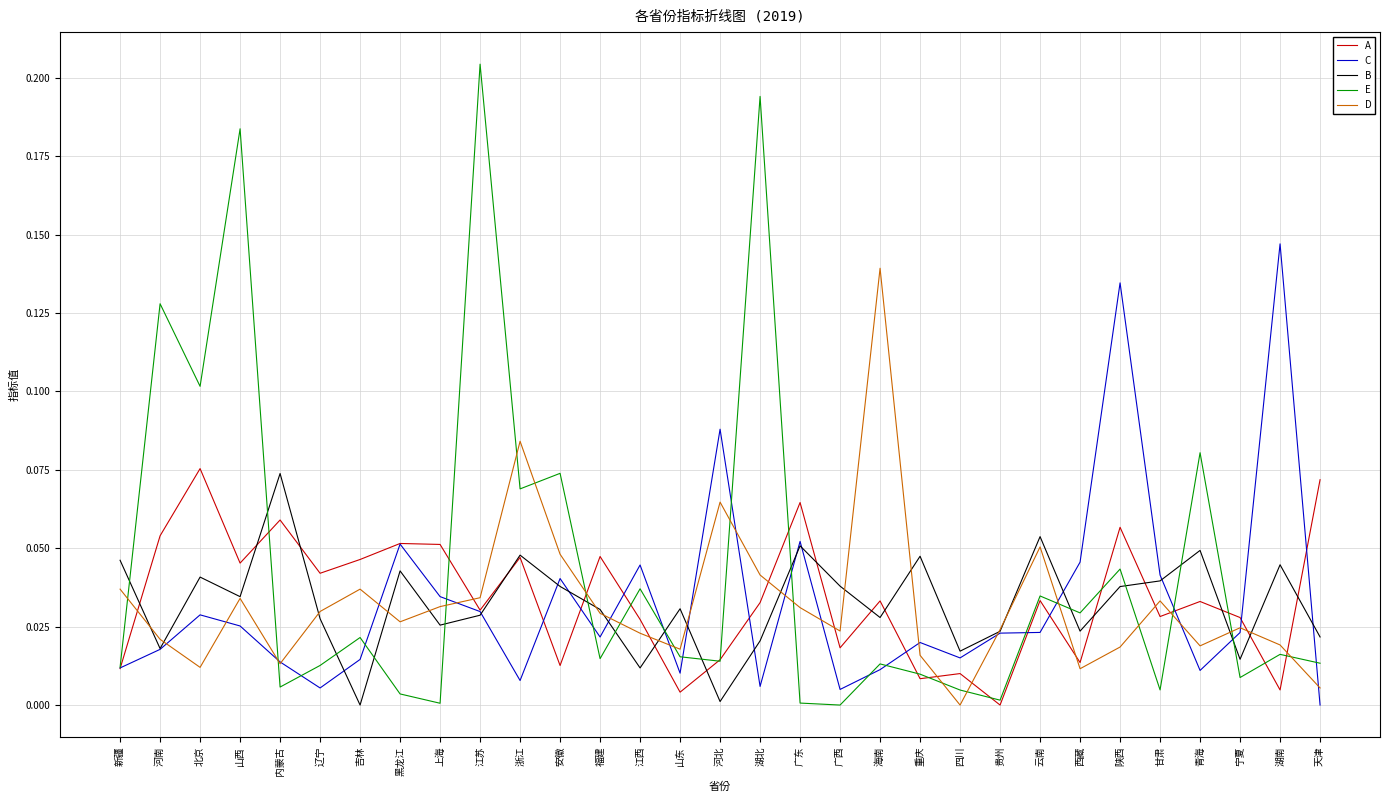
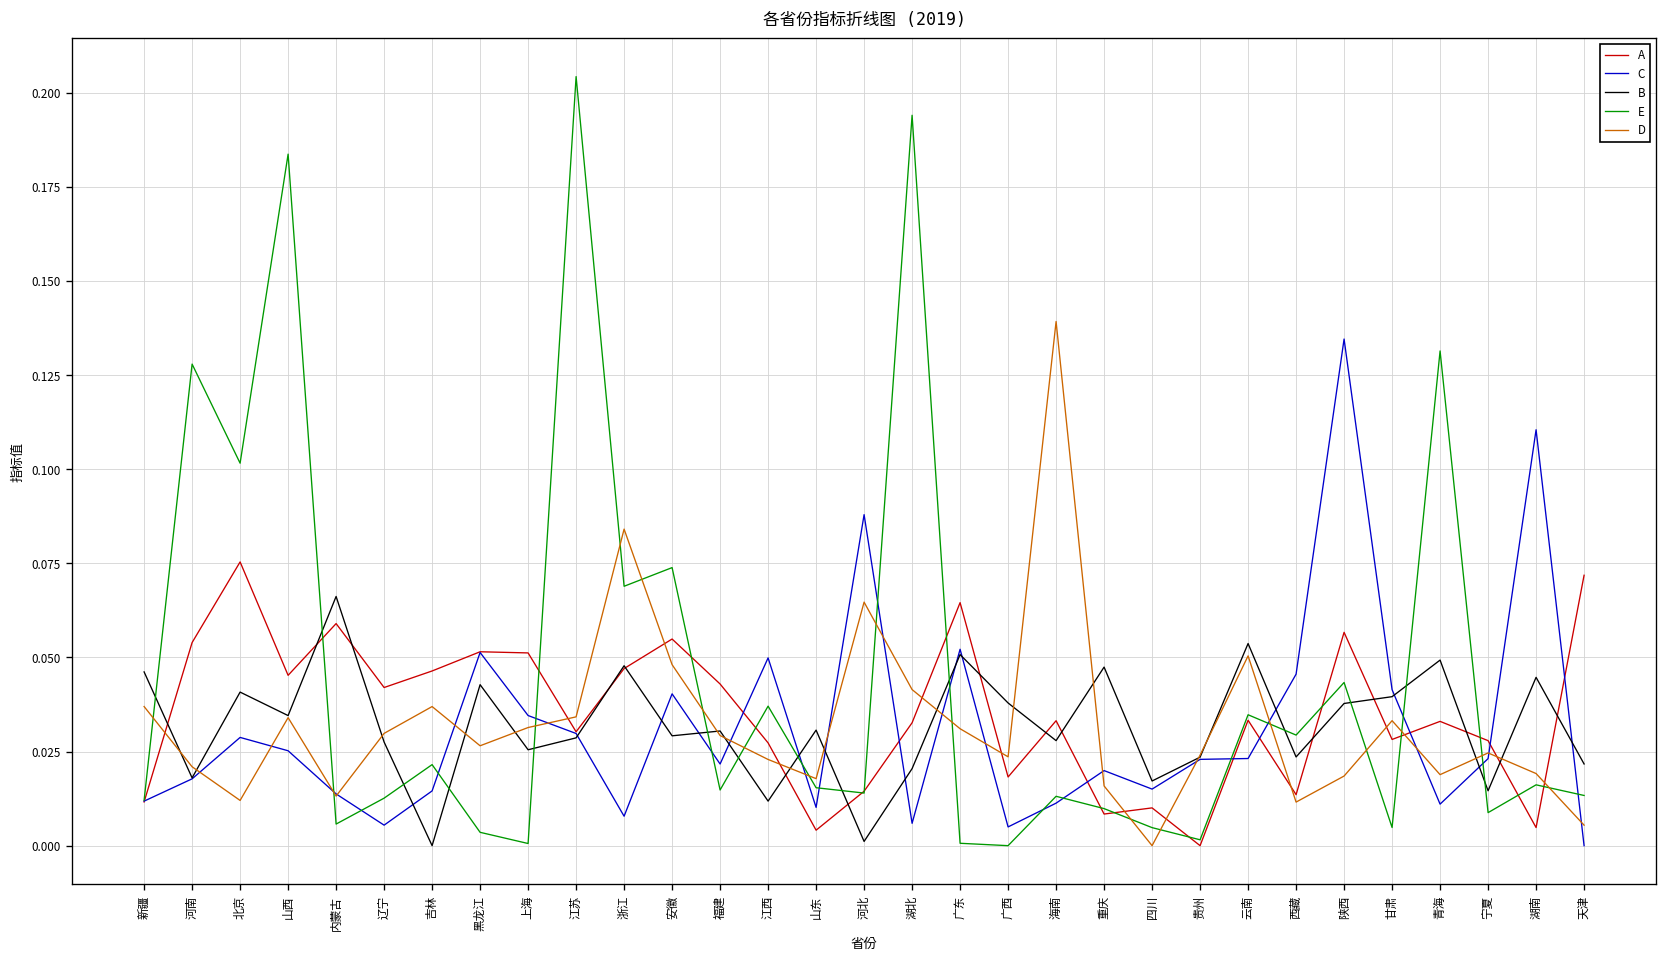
  {
    "A": {
      "河南": 0.054,
      "北京": 0.075,
      "山西": 0.045,
      "内蒙古": 0.059,
      "辽宁": 0.042,
      "吉林": 0.046,
      "上海": 0.051,
-     "安徽": 0.013,
-     "福建": 0.047,
+     "安徽": 0.055,
+     "福建": 0.043,
      "江西": 0.027,
      "山东": 0.004,
      "湖北": 0.033,
      "广东": 0.065,
      "广西": 0.018,
      "海南": 0.033,
      "重庆": 0.008,
      "四川": 0.010,
      "贵州": 0.000,
      "云南": 0.033,
      "西藏": 0.014,
      "陕西": 0.057,
      "甘肃": 0.028,
      "青海": 0.033,
      "宁夏": 0.028,
      "湖南": 0.005,
      "天津": 0.072
    },
    "C": {
      "北京": 0.029,
      "山西": 0.025,
      "辽宁": 0.005,
      "吉林": 0.015,
      "上海": 0.035,
      "浙江": 0.008,
      "安徽": 0.040,
      "福建": 0.022,
-     "江西": 0.045,
+     "江西": 0.050,
      "山东": 0.010,
      "河北": 0.088,
      "湖北": 0.006,
      "广东": 0.052,
      "广西": 0.005,
      "海南": 0.011,
      "重庆": 0.020,
      "四川": 0.015,
      "云南": 0.023,
      "西藏": 0.046,
      "陕西": 0.135,
      "甘肃": 0.041,
      "青海": 0.011,
      "宁夏": 0.023,
-     "湖南": 0.147,
+     "湖南": 0.110,
      "天津": 0.000
    },
    "B": {
      "新疆": 0.046,
      "北京": 0.041,
-     "内蒙古": 0.074,
+     "内蒙古": 0.066,
      "辽宁": 0.028,
      "吉林": 0.000,
      "黑龙江": 0.043,
      "上海": 0.025,
      "江苏": 0.029,
-     "安徽": 0.038,
+     "安徽": 0.029,
      "福建": 0.030,
      "江西": 0.012,
      "山东": 0.031,
      "河北": 0.001,
      "湖北": 0.020,
      "广东": 0.051,
      "广西": 0.038,
      "海南": 0.028,
      "重庆": 0.047,
      "四川": 0.017,
      "云南": 0.054,
      "西藏": 0.024,
      "陕西": 0.038,
      "甘肃": 0.040,
      "青海": 0.049,
      "宁夏": 0.015,
      "湖南": 0.045,
      "天津": 0.022
    },
    "E": {
      "河南": 0.128,
      "北京": 0.102,
      "山西": 0.184,
      "内蒙古": 0.006,
      "辽宁": 0.013,
      "吉林": 0.022,
      "黑龙江": 0.004,
      "上海": 0.001,
      "江苏": 0.204,
      "浙江": 0.069,
      "安徽": 0.074,
      "福建": 0.015,
      "江西": 0.037,
      "山东": 0.015,
      "湖北": 0.194,
      "广东": 0.001,
      "广西": 0.000,
      "海南": 0.013,
      "重庆": 0.010,
      "四川": 0.005,
      "贵州": 0.002,
      "云南": 0.035,
      "西藏": 0.029,
      "陕西": 0.043,
      "甘肃": 0.005,
-     "青海": 0.080,
+     "青海": 0.131,
      "宁夏": 0.009,
      "湖南": 0.016,
      "天津": 0.013
    },
    "D": {
      "新疆": 0.037,
      "河南": 0.021,
      "北京": 0.012,
      "辽宁": 0.030,
      "吉林": 0.037,
      "黑龙江": 0.027,
      "上海": 0.031,
      "江苏": 0.034,
      "浙江": 0.084,
      "安徽": 0.048,
      "福建": 0.029,
      "江西": 0.023,
      "山东": 0.018,
      "河北": 0.065,
      "湖北": 0.041,
      "广东": 0.031,
      "广西": 0.024,
      "海南": 0.139,
      "重庆": 0.016,
      "四川": 0.000,
      "云南": 0.050,
      "西藏": 0.012,
      "陕西": 0.018,
      "甘肃": 0.033,
      "青海": 0.019,
      "宁夏": 0.025,
      "湖南": 0.019,
      "天津": 0.005
    }
  }
